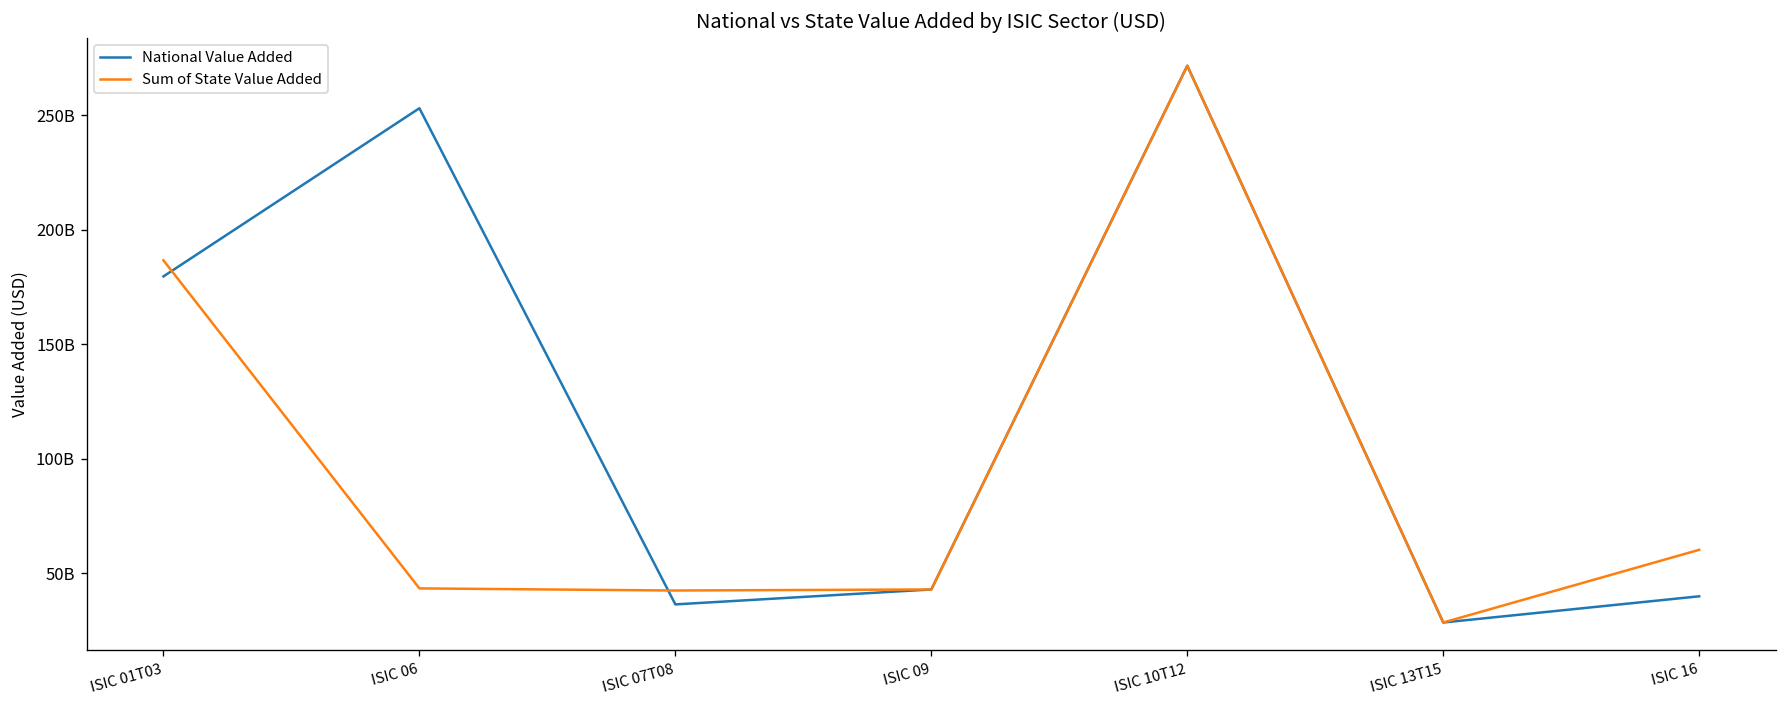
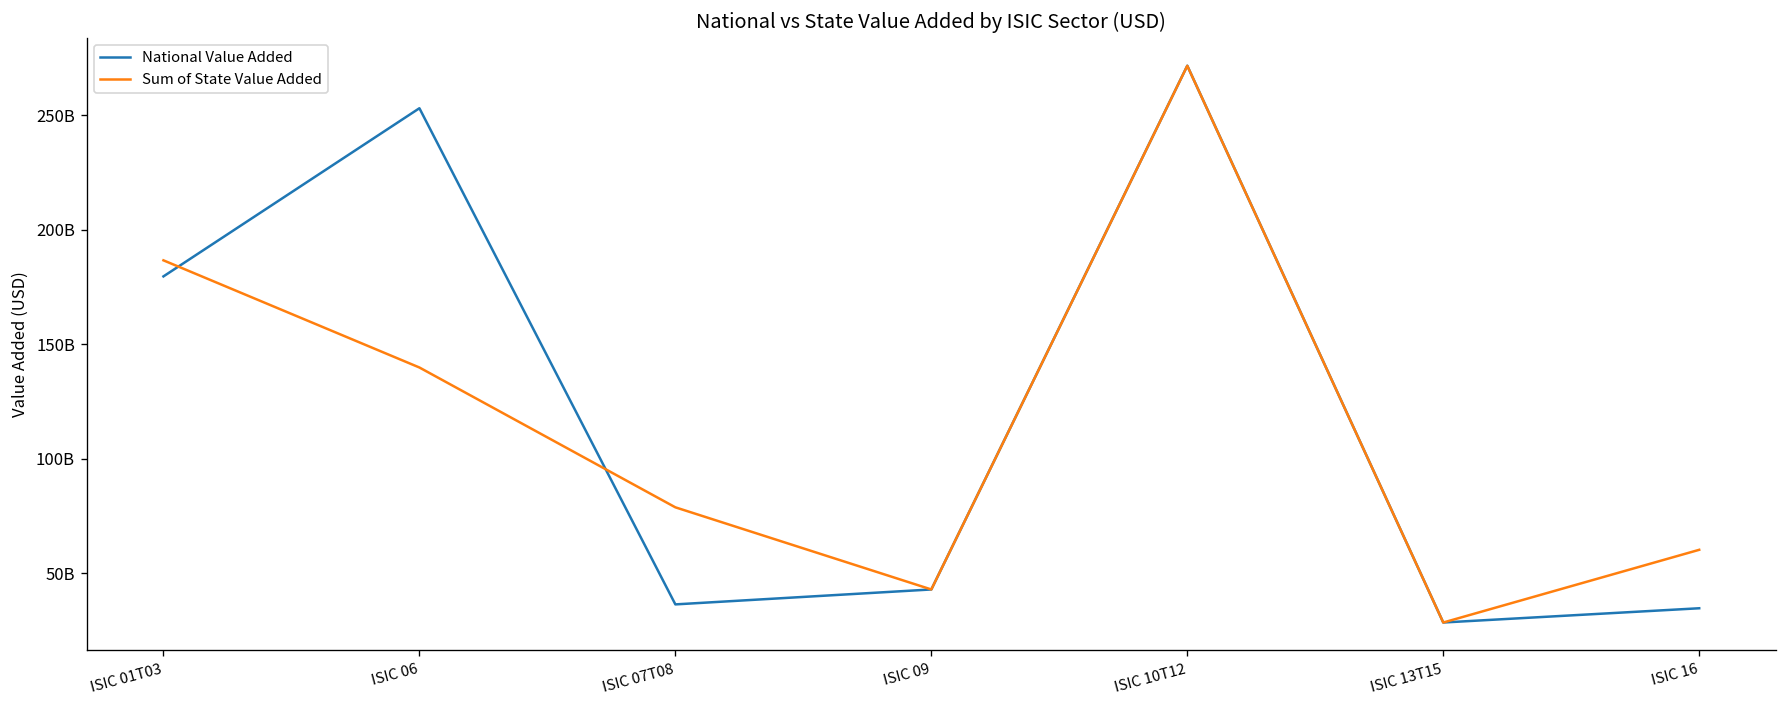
  {
    "National Value Added": {
      "ISIC 01T03": 180000000000,
      "ISIC 06": 253000000000,
      "ISIC 07T08": 36000000000,
-     "ISIC 16": 40000000000
+     "ISIC 16": 35000000000
    },
    "Sum of State Value Added": {
      "ISIC 01T03": 187000000000,
-     "ISIC 06": 43000000000,
-     "ISIC 07T08": 42000000000,
+     "ISIC 06": 140000000000,
+     "ISIC 07T08": 79000000000,
      "ISIC 16": 60000000000
    }
  }
